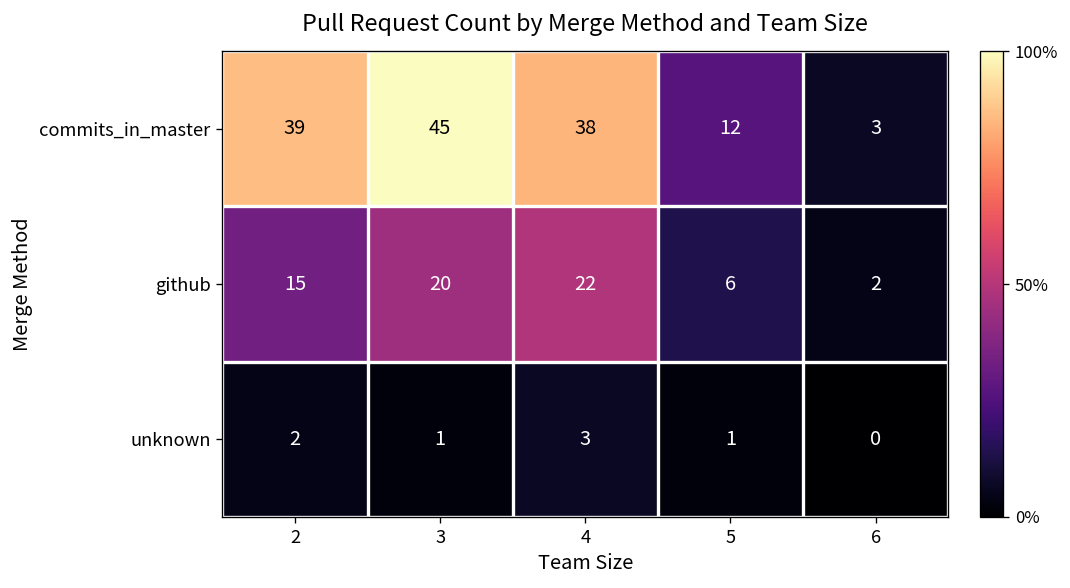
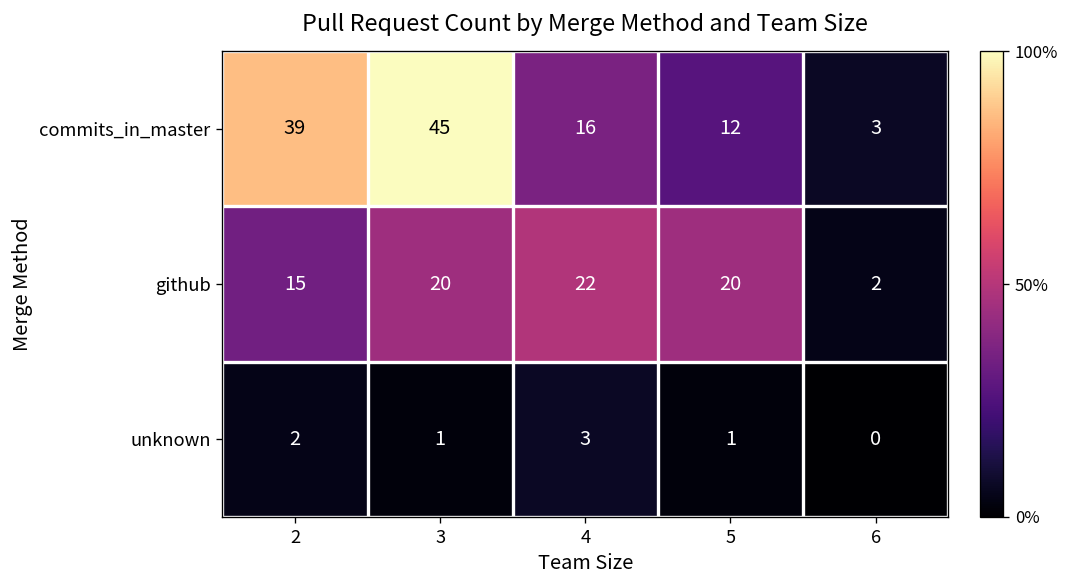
  {
    "commits_in_master": {
      "2": 39,
      "3": 45,
-     "4": 38,
+     "4": 16,
      "5": 12,
      "6": 3
    },
    "github": {
      "2": 15,
      "3": 20,
      "4": 22,
-     "5": 6,
+     "5": 20,
      "6": 2
    },
    "unknown": {
      "2": 2,
      "3": 1,
      "4": 3,
      "5": 1,
      "6": 0
    }
  }
